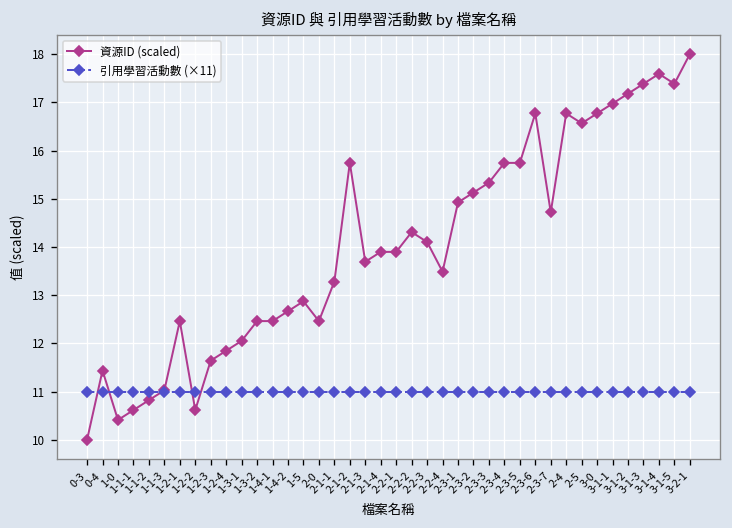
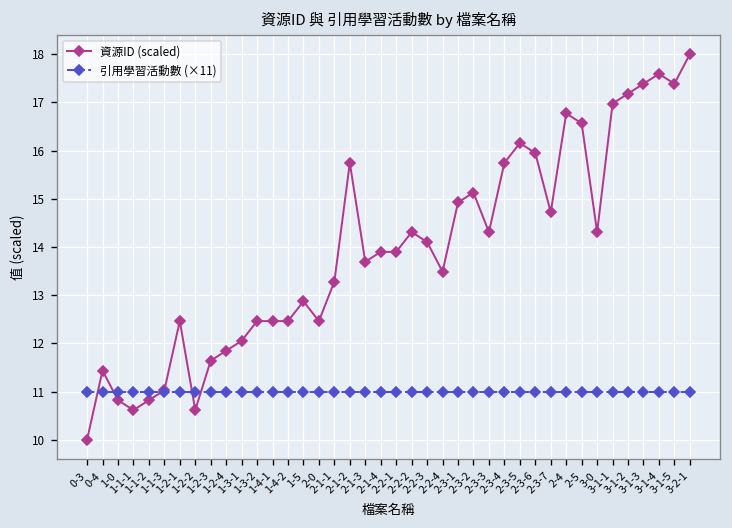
  {
    "資源ID (scaled)": {
      "0-3": 10.0,
      "0-4": 11.4,
-     "1-0": 10.4,
+     "1-0": 10.8,
      "1-1-1": 10.6,
      "1-1-2": 10.8,
      "1-2-1": 12.5,
      "1-2-2": 10.6,
      "1-2-3": 11.6,
      "1-2-4": 11.8,
      "1-3-1": 12.1,
      "1-3-2": 12.5,
      "1-4-1": 12.5,
-     "1-4-2": 12.7,
+     "1-4-2": 12.5,
      "1-5": 12.9,
      "2-0": 12.5,
      "2-1-1": 13.3,
      "2-1-2": 15.7,
      "2-1-3": 13.7,
      "2-1-4": 13.9,
      "2-2-1": 13.9,
      "2-2-2": 14.3,
      "2-2-3": 14.1,
      "2-2-4": 13.5,
      "2-3-1": 14.9,
      "2-3-2": 15.1,
-     "2-3-3": 15.3,
+     "2-3-3": 14.3,
      "2-3-4": 15.7,
-     "2-3-5": 15.7,
-     "2-3-6": 16.8,
+     "2-3-5": 16.2,
+     "2-3-6": 15.9,
      "2-3-7": 14.7,
      "2-4": 16.8,
      "2-5": 16.6,
-     "3-0": 16.8,
+     "3-0": 14.3,
      "3-1-1": 17.0,
      "3-1-2": 17.2,
      "3-1-3": 17.4,
      "3-1-4": 17.6,
      "3-1-5": 17.4,
      "3-2-1": 18.0
    },
    "引用學習活動數 (×11)": {
      "0-3": 11.0,
      "0-4": 11.0,
      "1-0": 11.0,
      "1-1-1": 11.0,
      "1-1-2": 11.0,
      "1-2-1": 11.0,
      "1-2-2": 11.0,
      "1-2-3": 11.0,
      "1-2-4": 11.0,
      "1-3-1": 11.0,
      "1-3-2": 11.0,
      "1-4-1": 11.0,
      "1-4-2": 11.0,
      "1-5": 11.0,
      "2-0": 11.0,
      "2-1-1": 11.0,
      "2-1-2": 11.0,
      "2-1-3": 11.0,
      "2-1-4": 11.0,
      "2-2-1": 11.0,
      "2-2-2": 11.0,
      "2-2-3": 11.0,
      "2-2-4": 11.0,
      "2-3-1": 11.0,
      "2-3-2": 11.0,
      "2-3-3": 11.0,
      "2-3-4": 11.0,
      "2-3-5": 11.0,
      "2-3-6": 11.0,
      "2-3-7": 11.0,
      "2-4": 11.0,
      "2-5": 11.0,
      "3-0": 11.0,
      "3-1-1": 11.0,
      "3-1-2": 11.0,
      "3-1-3": 11.0,
      "3-1-4": 11.0,
      "3-1-5": 11.0,
      "3-2-1": 11.0
    }
  }
